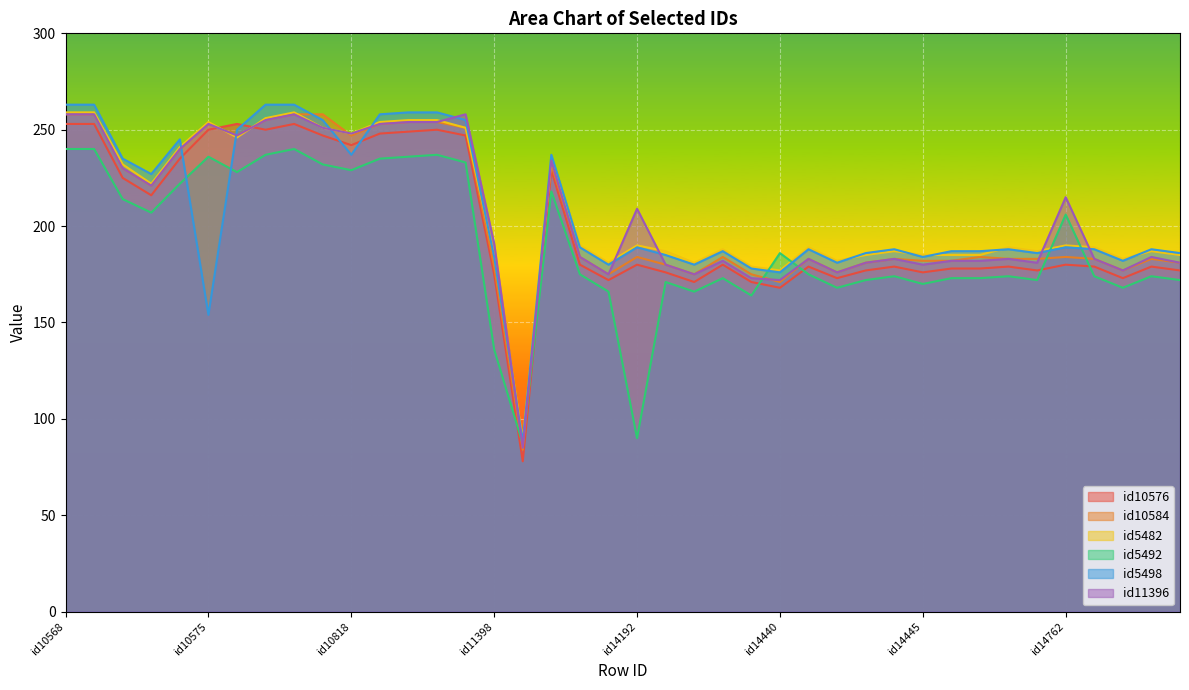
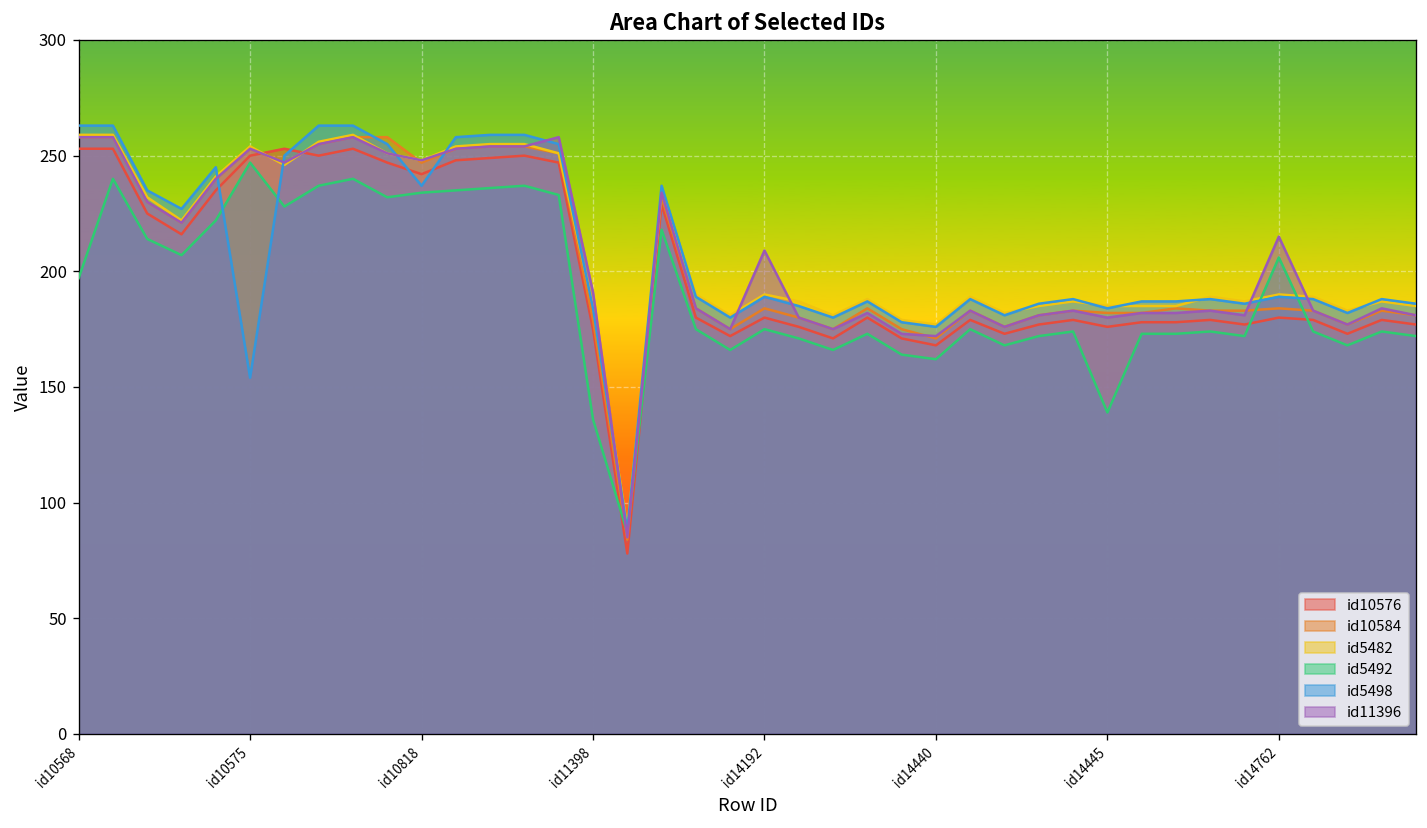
  {
    "id5492": {
-     "id10568": 240,
-     "id10575": 236,
-     "id10818": 229,
+     "id10568": 197,
+     "id10575": 247,
+     "id10818": 234,
      "id11398": 136,
-     "id14192": 90,
-     "id14440": 186,
-     "id14445": 170,
+     "id14192": 175,
+     "id14440": 162,
+     "id14445": 139,
      "id14762": 206
    },
    "id5498": {
      "id10568": 263,
      "id10575": 154,
      "id10818": 237
    },
    "id11396": {
      "id11398": 191,
      "id14192": 209,
      "id14445": 180,
      "id14762": 215
    }
  }
